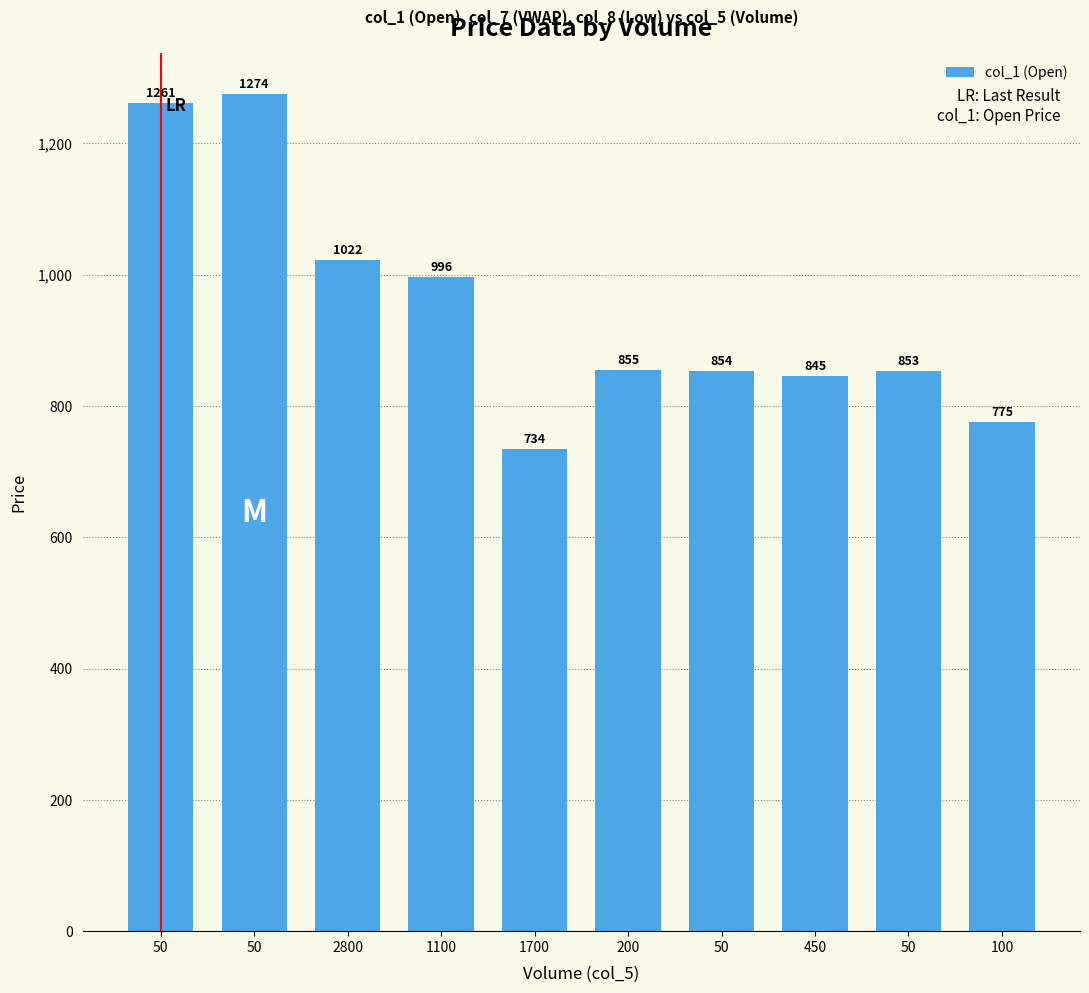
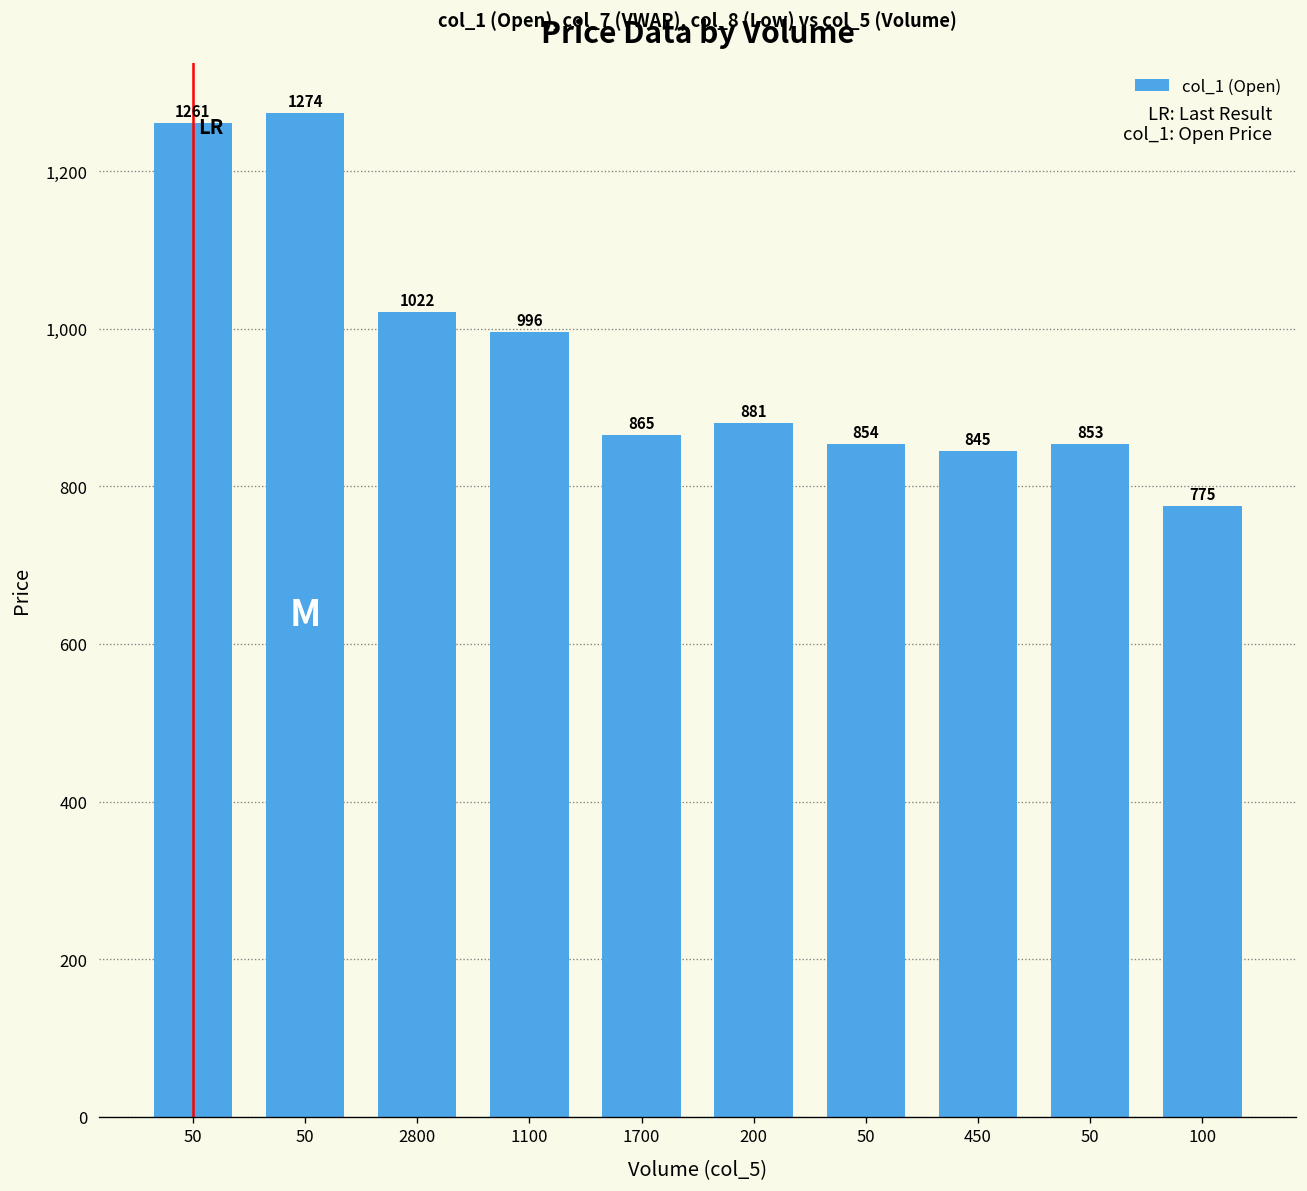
  {
    "2800": 1022,
    "1100": 996,
-   "1700": 734,
-   "200": 855,
+   "1700": 865,
+   "200": 881,
    "450": 845,
    "100": 775
  }
